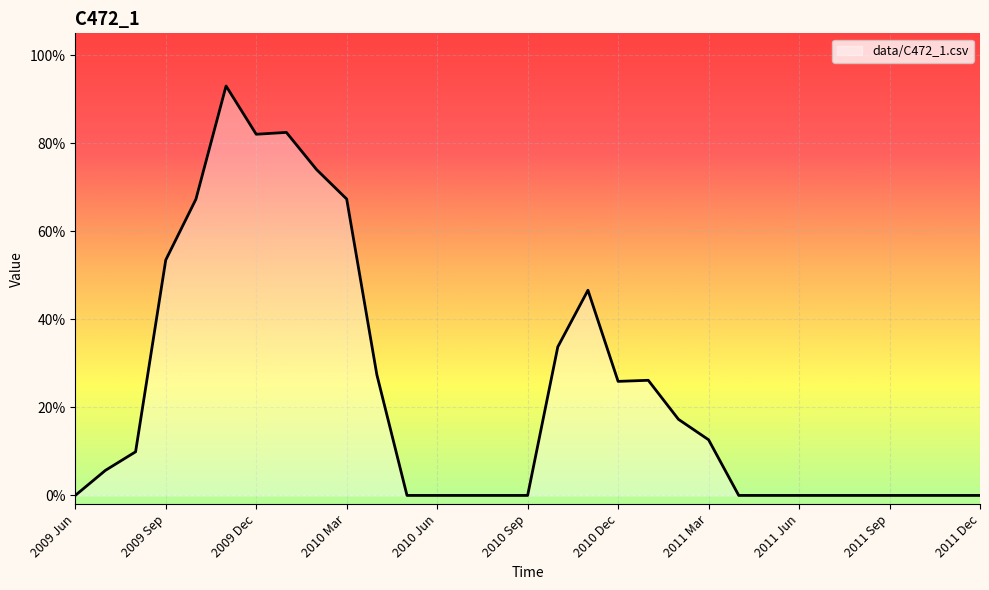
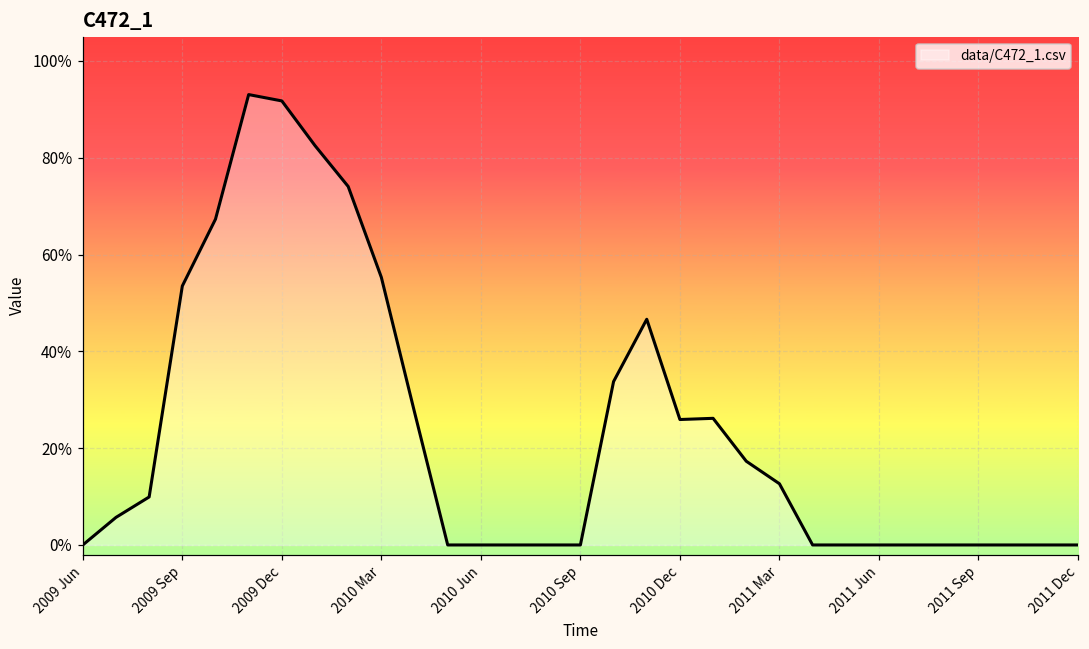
  {
    "2009 Jun": "0%",
    "2009 Sep": "53%",
-   "2009 Dec": "82%",
-   "2010 Mar": "67%",
+   "2009 Dec": "92%",
+   "2010 Mar": "55%",
    "2010 Jun": "0%",
    "2010 Sep": "0%",
    "2010 Dec": "26%",
    "2011 Mar": "13%",
    "2011 Jun": "0%",
    "2011 Sep": "0%",
    "2011 Dec": "0%"
  }
